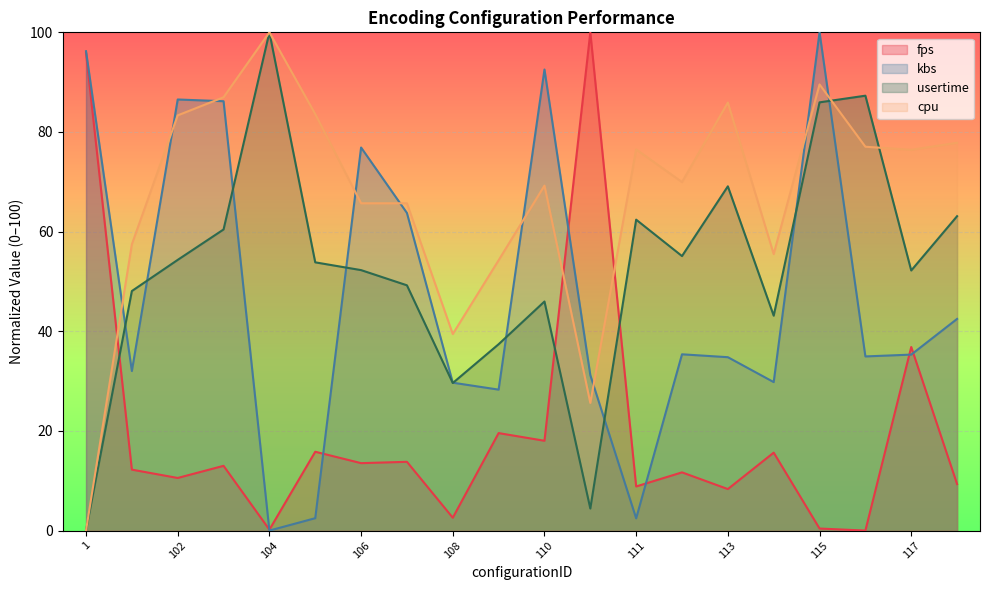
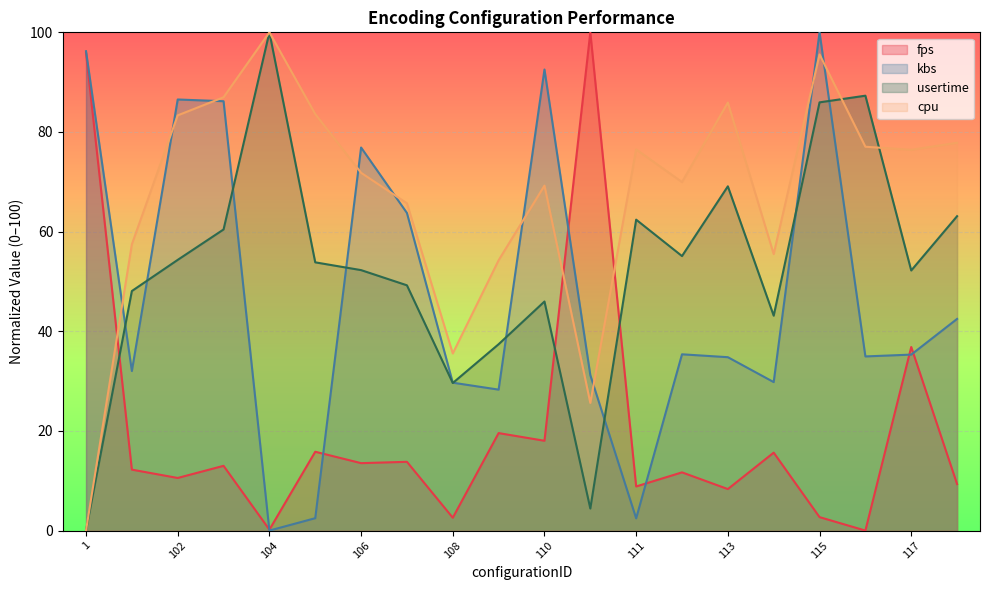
  {
    "fps": {
      "102": 11,
      "106": 14,
      "108": 3,
      "110": 18,
      "111": 9,
      "113": 8,
-     "115": 0,
+     "115": 3,
      "117": 37
    },
    "cpu": {
      "102": 83,
-     "106": 66,
-     "108": 39,
+     "106": 72,
+     "108": 36,
      "110": 69,
      "111": 77,
      "113": 86,
-     "115": 90,
+     "115": 96,
      "117": 76
    }
  }
